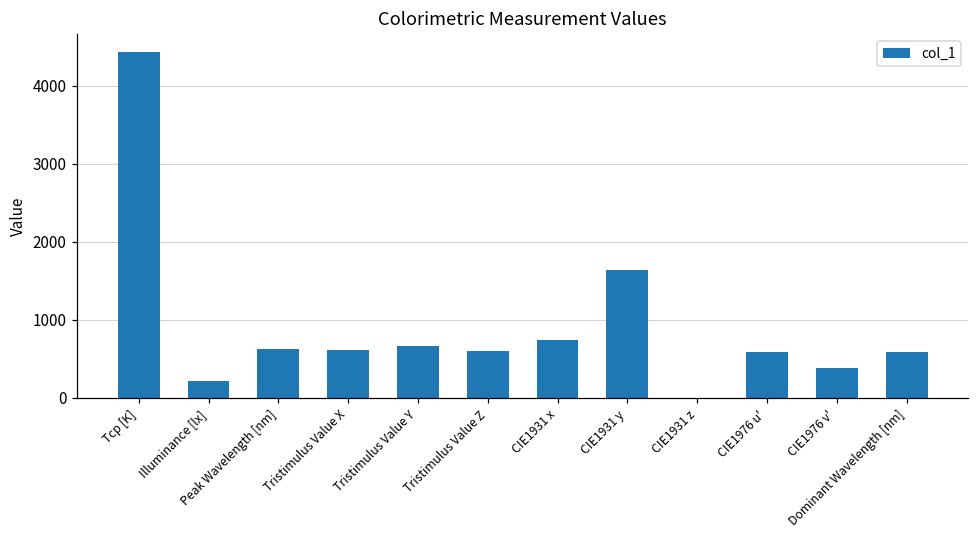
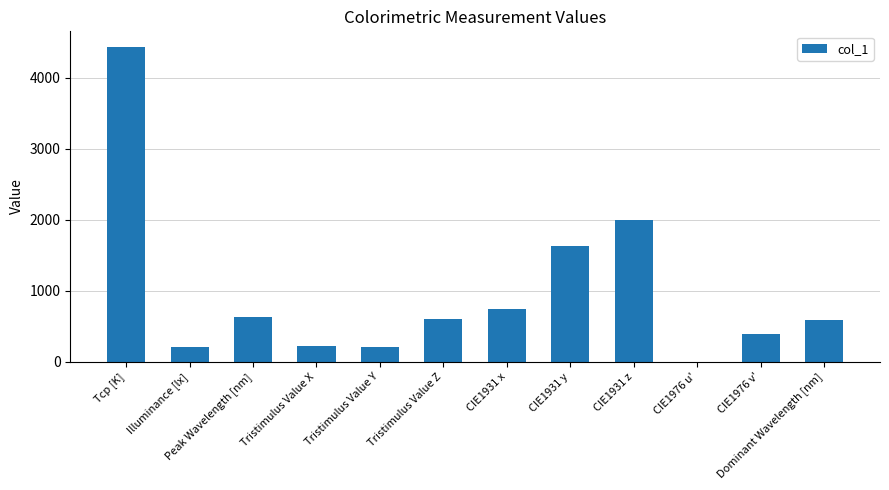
  {
    "Tcp [K]": 4400,
    "Illuminance [lx]": 200,
    "Peak Wavelength [nm]": 600,
-   "Tristimulus Value X": 600,
-   "Tristimulus Value Y": 700,
+   "Tristimulus Value X": 200,
+   "Tristimulus Value Y": 200,
    "Tristimulus Value Z": 600,
    "CIE1931 x": 700,
    "CIE1931 y": 1600,
-   "CIE1931 z": 0,
-   "CIE1976 u'": 600,
+   "CIE1931 z": 2000,
+   "CIE1976 u'": 0,
    "CIE1976 v'": 400,
    "Dominant Wavelength [nm]": 600
  }
